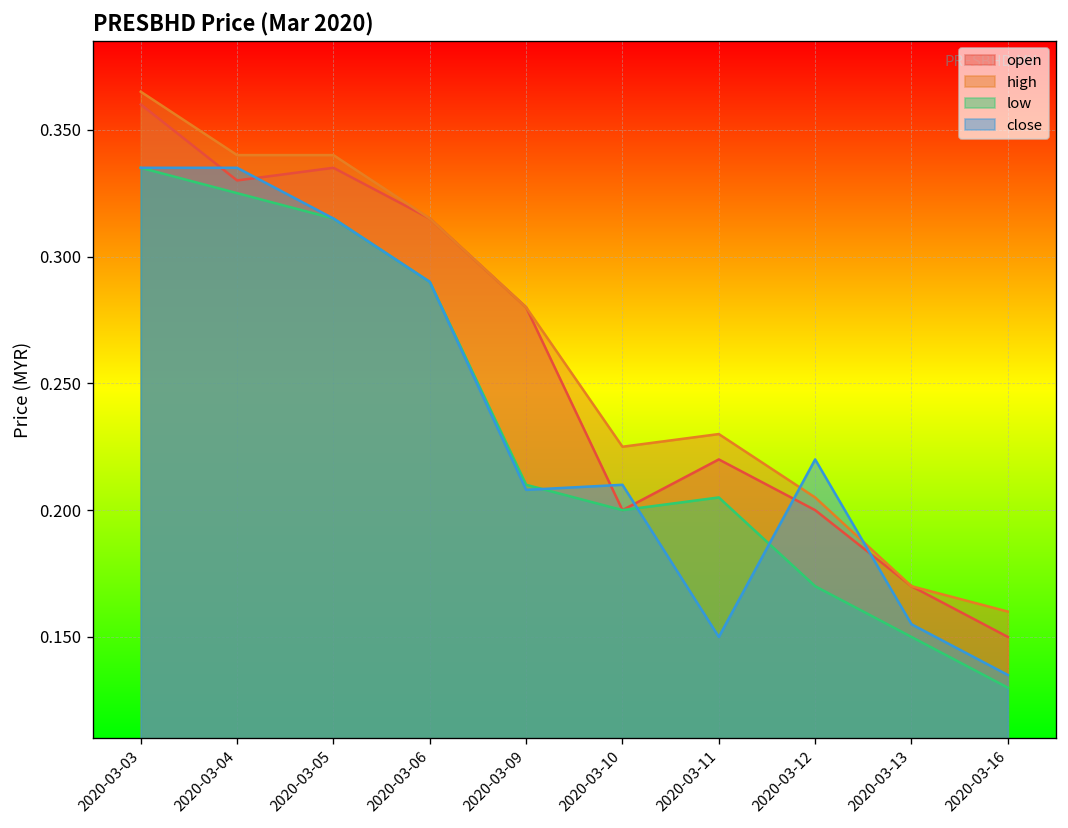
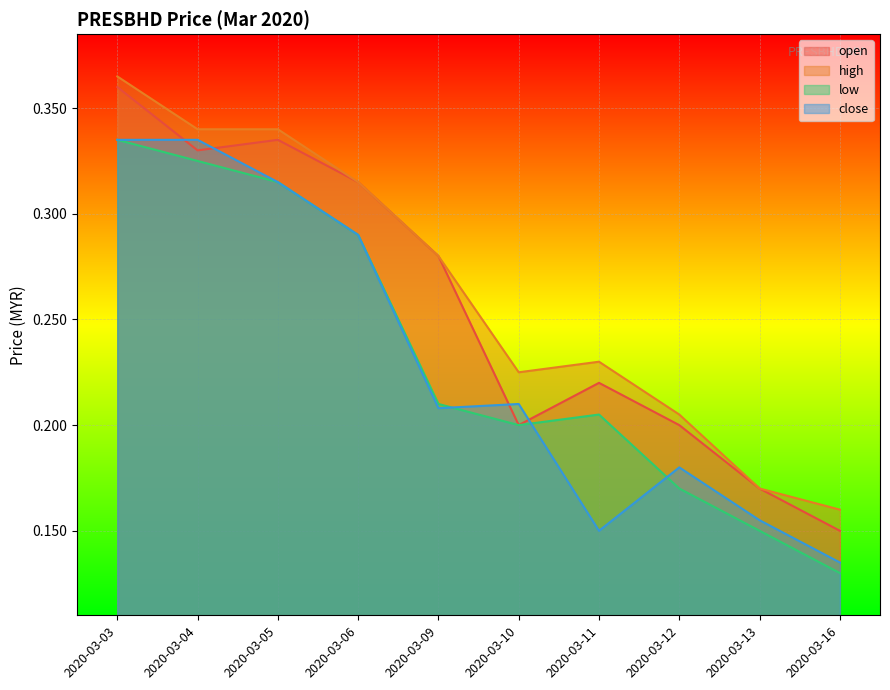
  {
    "low": {
      "2020-03-04": 0.325,
      "2020-03-09": 0.21,
      "2020-03-11": 0.205,
      "2020-03-12": 0.17,
      "2020-03-13": 0.15,
      "2020-03-16": 0.13
    },
    "close": {
      "2020-03-04": 0.335,
      "2020-03-09": 0.208,
      "2020-03-10": 0.21,
      "2020-03-11": 0.15,
-     "2020-03-12": 0.22,
+     "2020-03-12": 0.18,
      "2020-03-13": 0.155,
      "2020-03-16": 0.135
    }
  }
